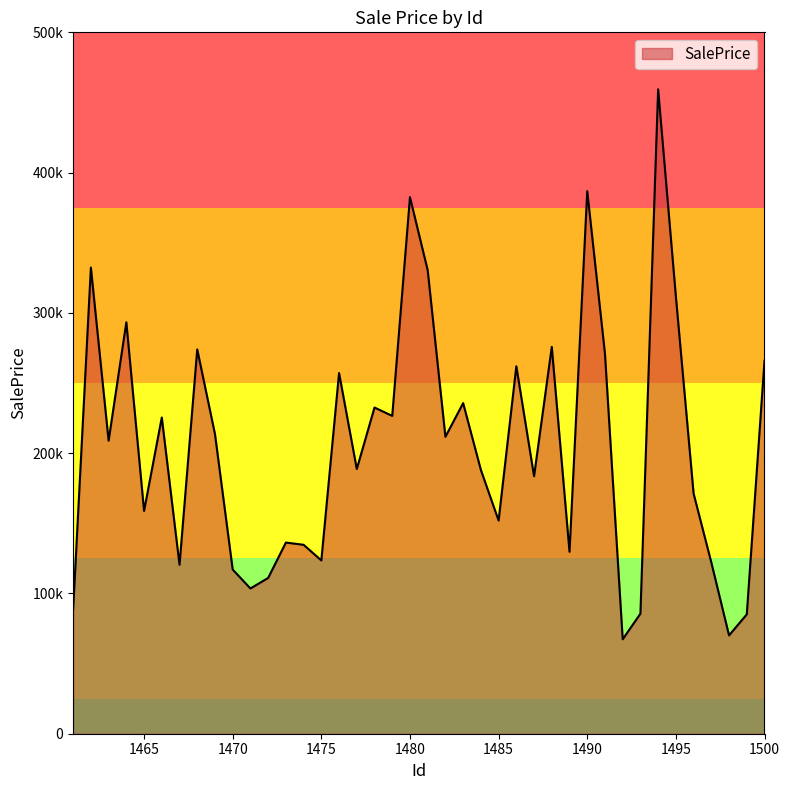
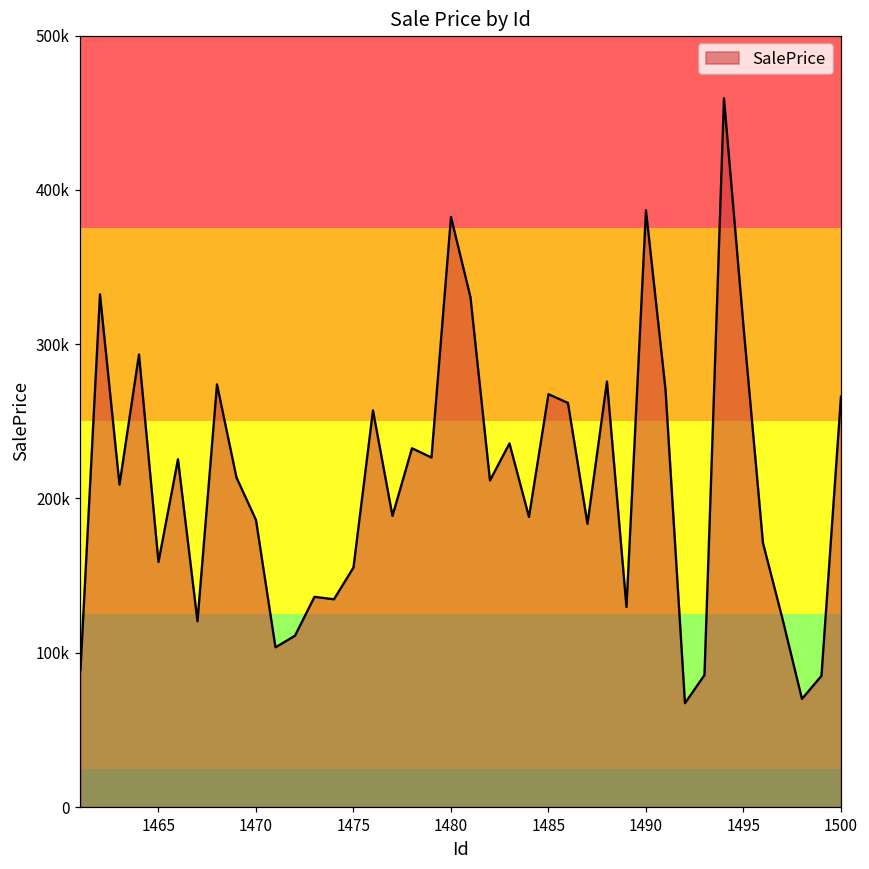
  {
    "1465": 159000,
-   "1470": 117000,
-   "1475": 124000,
+   "1470": 186000,
+   "1475": 155000,
    "1480": 382000,
-   "1485": 152000,
+   "1485": 268000,
    "1490": 387000,
    "1495": 312000,
    "1500": 266000
  }
